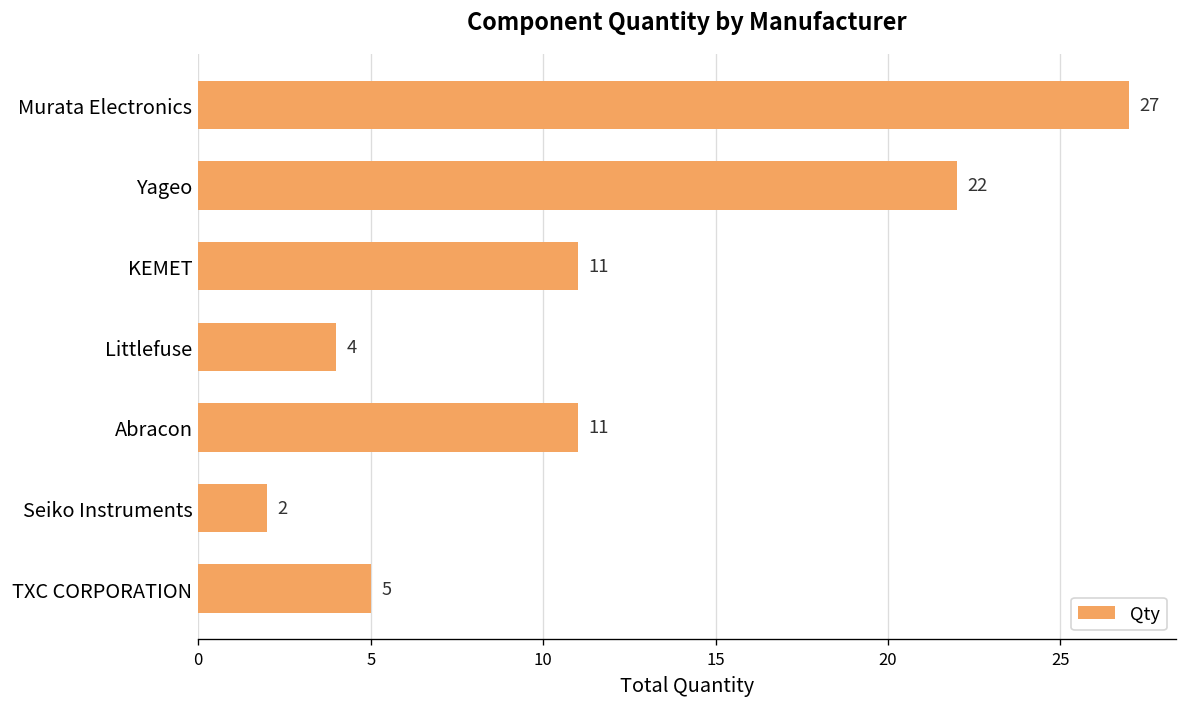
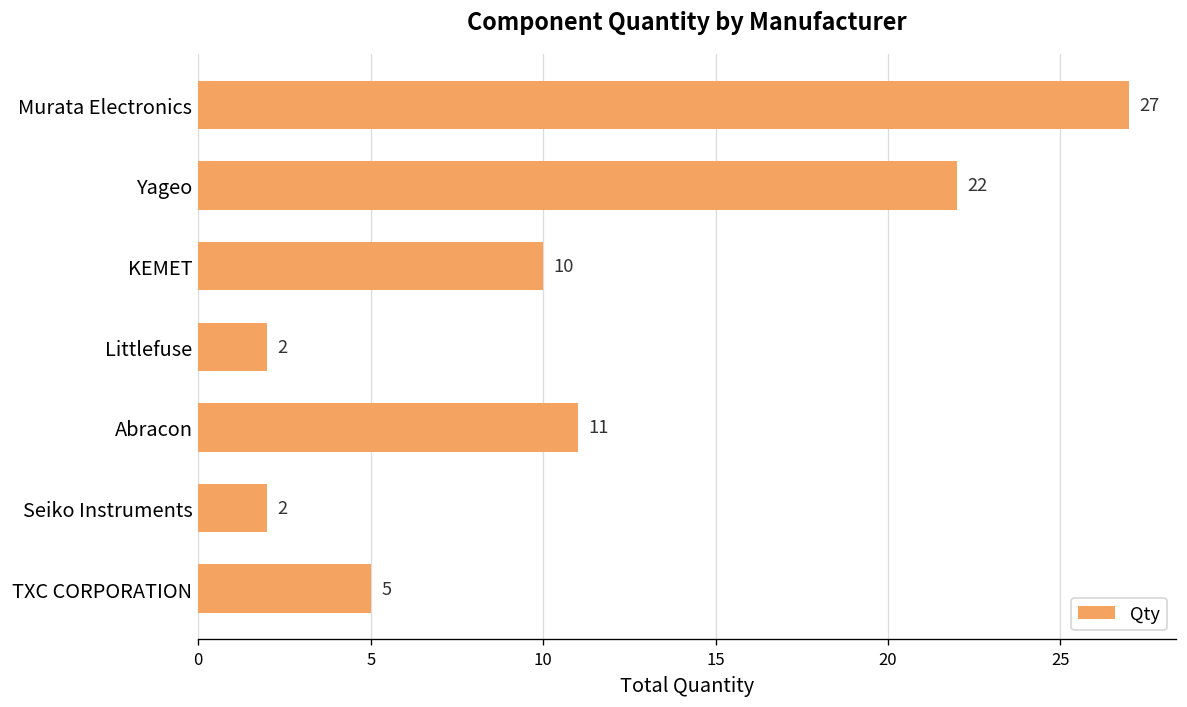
  {
    "Murata Electronics": 27,
    "Yageo": 22,
-   "KEMET": 11,
-   "Littlefuse": 4,
+   "KEMET": 10,
+   "Littlefuse": 2,
    "Abracon": 11,
    "Seiko Instruments": 2,
    "TXC CORPORATION": 5
  }
